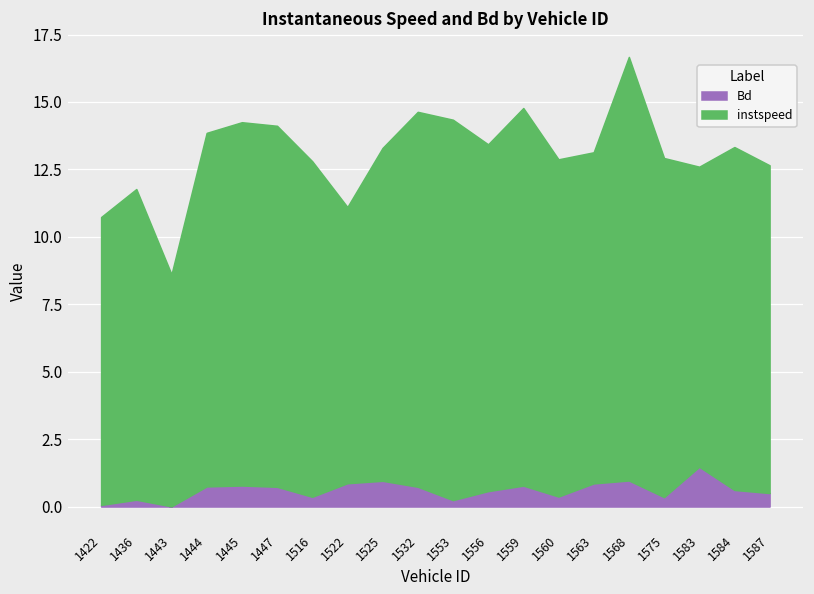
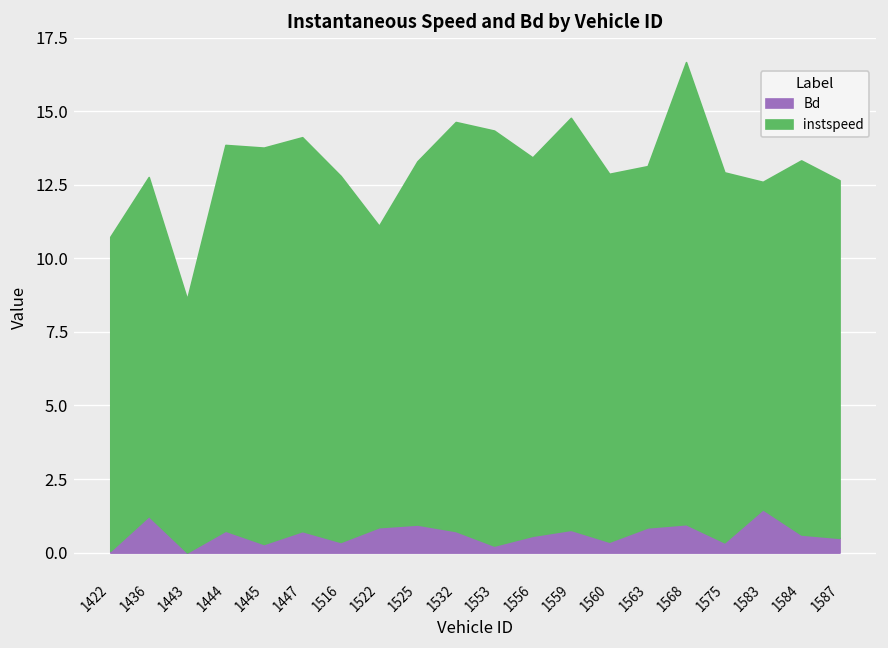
  {
    "Bd": {
-     "1436": 0.3,
-     "1445": 0.8
+     "1436": 1.2,
+     "1445": 0.3
    },
    "instspeed": {
      "1422": 10.7,
      "1436": 11.5,
      "1443": 8.6,
      "1444": 13.1,
      "1445": 13.5,
      "1447": 13.4,
      "1516": 12.4,
      "1522": 10.2,
      "1525": 12.3,
      "1532": 13.9,
      "1553": 14.1,
      "1556": 12.9,
      "1559": 14.0,
      "1560": 12.5,
      "1563": 12.3,
      "1568": 15.7,
      "1575": 12.6,
      "1583": 11.1,
      "1584": 12.7,
      "1587": 12.2
    }
  }
